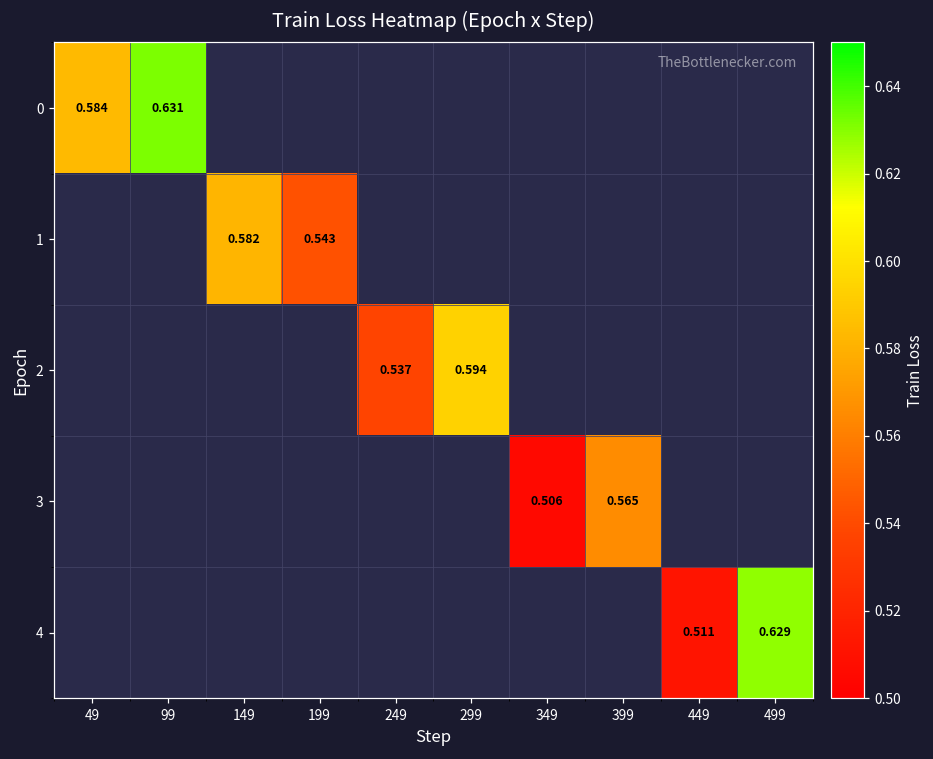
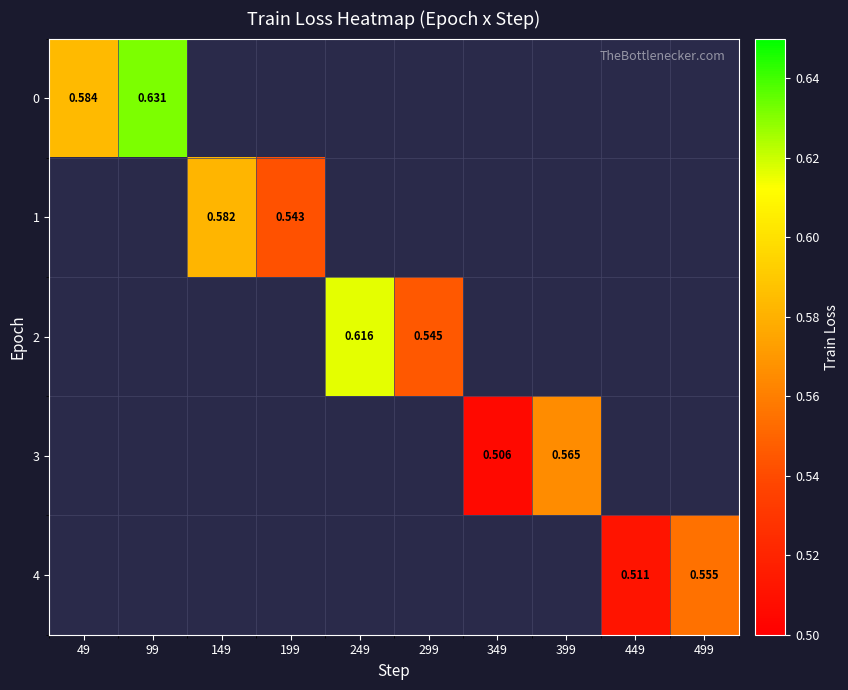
  {
    "0": {
      "49": 0.584,
      "99": 0.631
    },
    "1": {
      "149": 0.582,
      "199": 0.543
    },
    "2": {
-     "249": 0.537,
-     "299": 0.594
+     "249": 0.616,
+     "299": 0.545
    },
    "3": {
      "349": 0.506,
      "399": 0.565
    },
    "4": {
      "449": 0.511,
-     "499": 0.629
+     "499": 0.555
    }
  }
